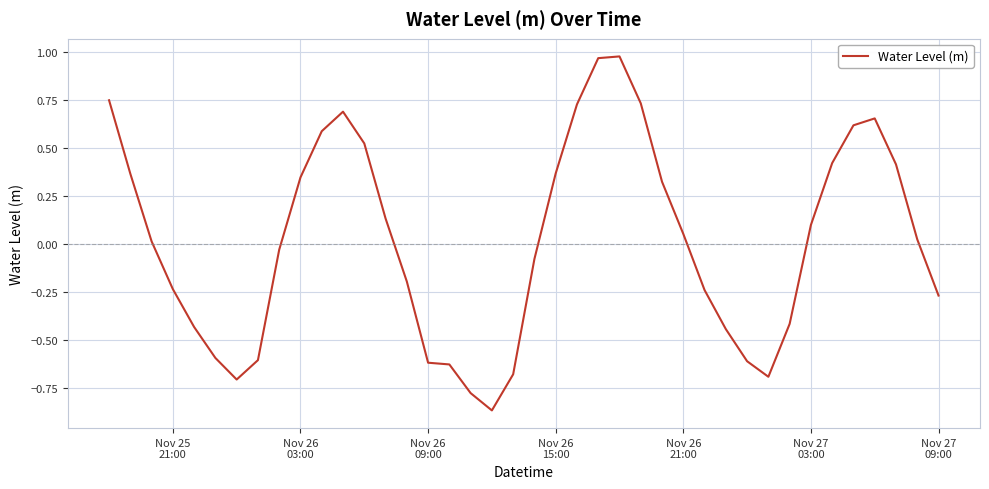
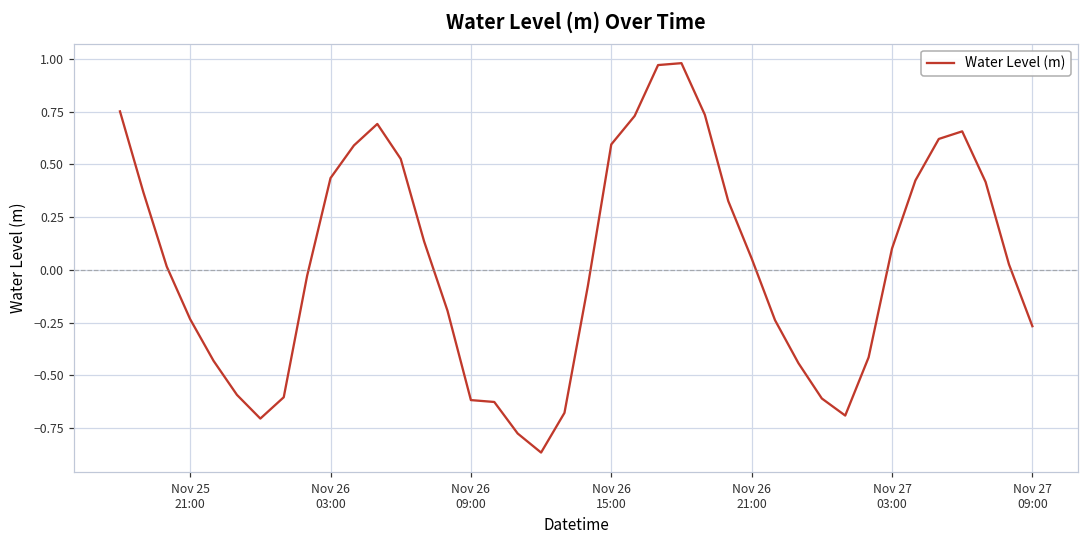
  {
    "Nov 25 21:00": -0.23,
-   "Nov 26 03:00": 0.35,
+   "Nov 26 03:00": 0.43,
    "Nov 26 09:00": -0.62,
-   "Nov 26 15:00": 0.37,
+   "Nov 26 15:00": 0.59,
    "Nov 26 21:00": 0.05,
    "Nov 27 03:00": 0.10,
    "Nov 27 09:00": -0.27
  }
